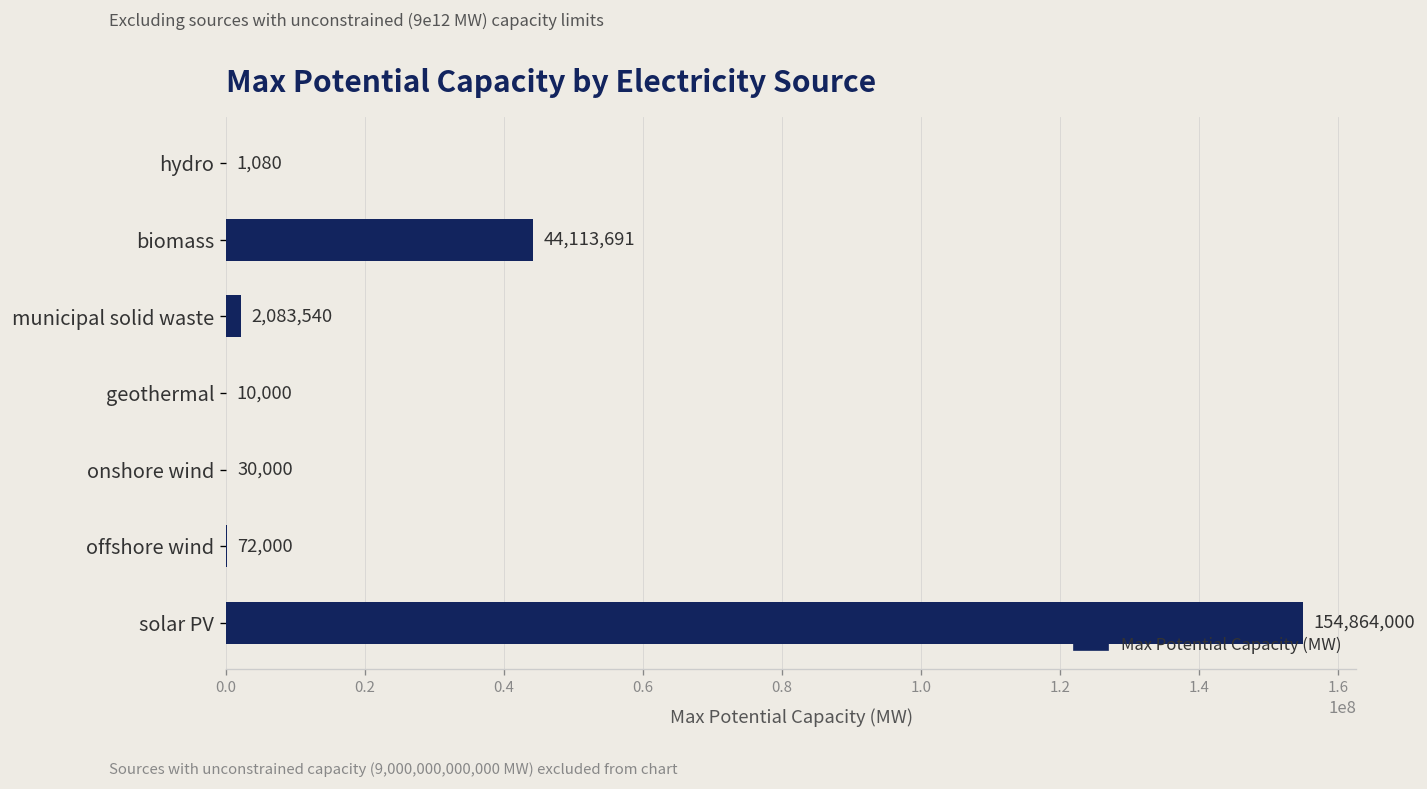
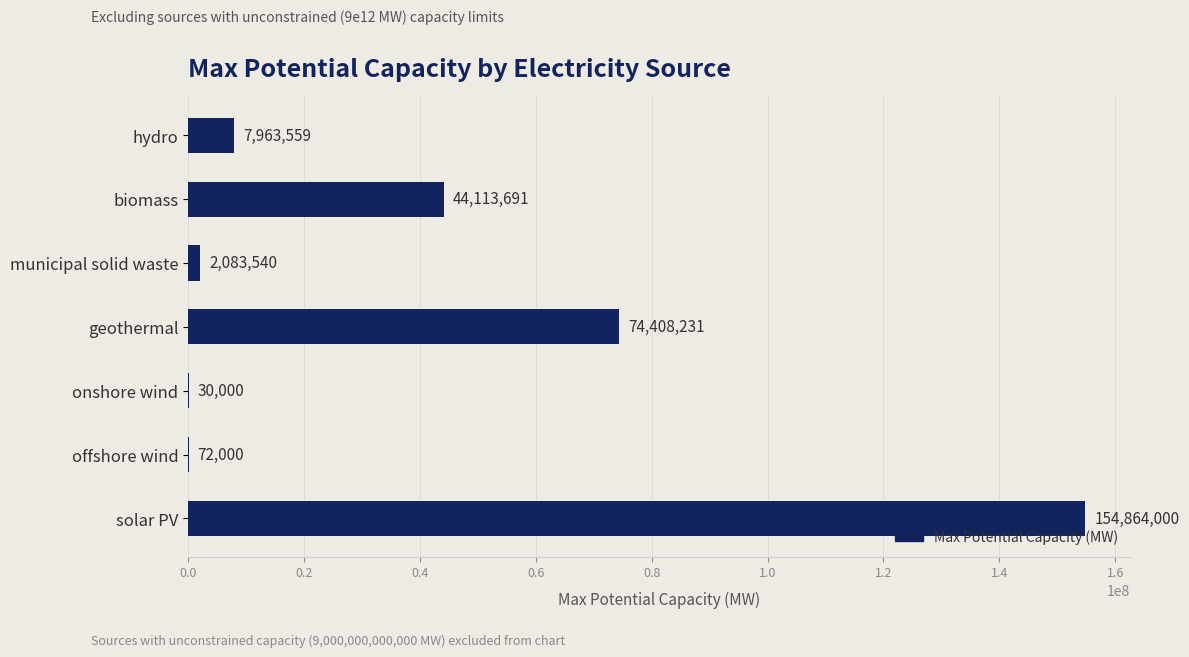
  {
-   "hydro": "1,080",
+   "hydro": "7,963,559",
    "biomass": "44,113,691",
    "municipal solid waste": "2,083,540",
-   "geothermal": "10,000",
+   "geothermal": "74,408,231",
    "onshore wind": "30,000",
    "offshore wind": "72,000",
    "solar PV": "154,864,000"
  }
